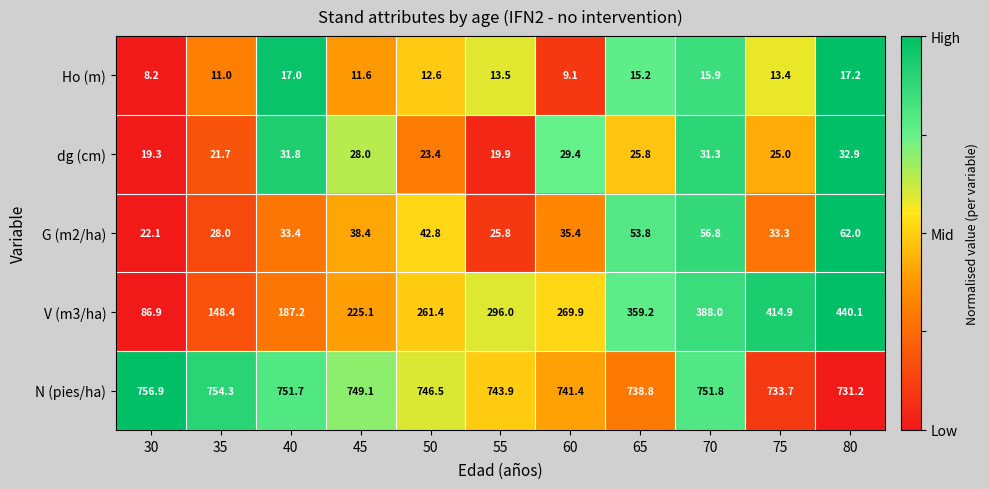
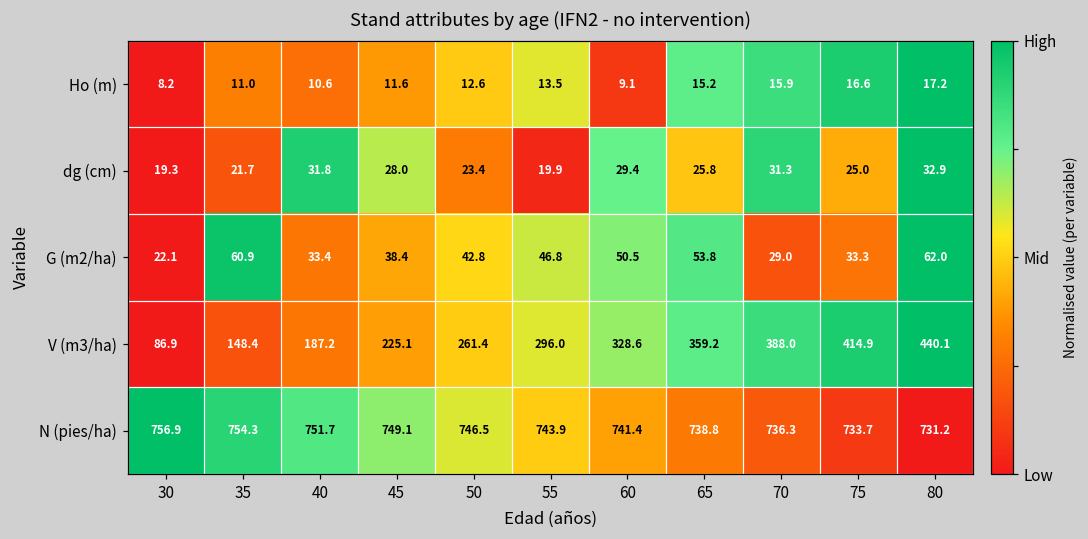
  {
    "Ho (m)": {
      "30": 8.2,
      "35": 11.0,
-     "40": 17.0,
+     "40": 10.6,
      "45": 11.6,
      "50": 12.6,
      "55": 13.5,
      "60": 9.1,
      "65": 15.2,
      "70": 15.9,
-     "75": 13.4,
+     "75": 16.6,
      "80": 17.2
    },
    "dg (cm)": {
      "30": 19.3,
      "35": 21.7,
      "40": 31.8,
      "45": 28.0,
      "50": 23.4,
      "55": 19.9,
      "60": 29.4,
      "65": 25.8,
      "70": 31.3,
      "75": 25.0,
      "80": 32.9
    },
    "G (m2/ha)": {
      "30": 22.1,
-     "35": 28.0,
+     "35": 60.9,
      "40": 33.4,
      "45": 38.4,
      "50": 42.8,
-     "55": 25.8,
-     "60": 35.4,
+     "55": 46.8,
+     "60": 50.5,
      "65": 53.8,
-     "70": 56.8,
+     "70": 29.0,
      "75": 33.3,
      "80": 62.0
    },
    "V (m3/ha)": {
      "30": 86.9,
      "35": 148.4,
      "40": 187.2,
      "45": 225.1,
      "50": 261.4,
      "55": 296.0,
-     "60": 269.9,
+     "60": 328.6,
      "65": 359.2,
      "70": 388.0,
      "75": 414.9,
      "80": 440.1
    },
    "N (pies/ha)": {
      "30": 756.9,
      "35": 754.3,
      "40": 751.7,
      "45": 749.1,
      "50": 746.5,
      "55": 743.9,
      "60": 741.4,
      "65": 738.8,
-     "70": 751.8,
+     "70": 736.3,
      "75": 733.7,
      "80": 731.2
    }
  }
